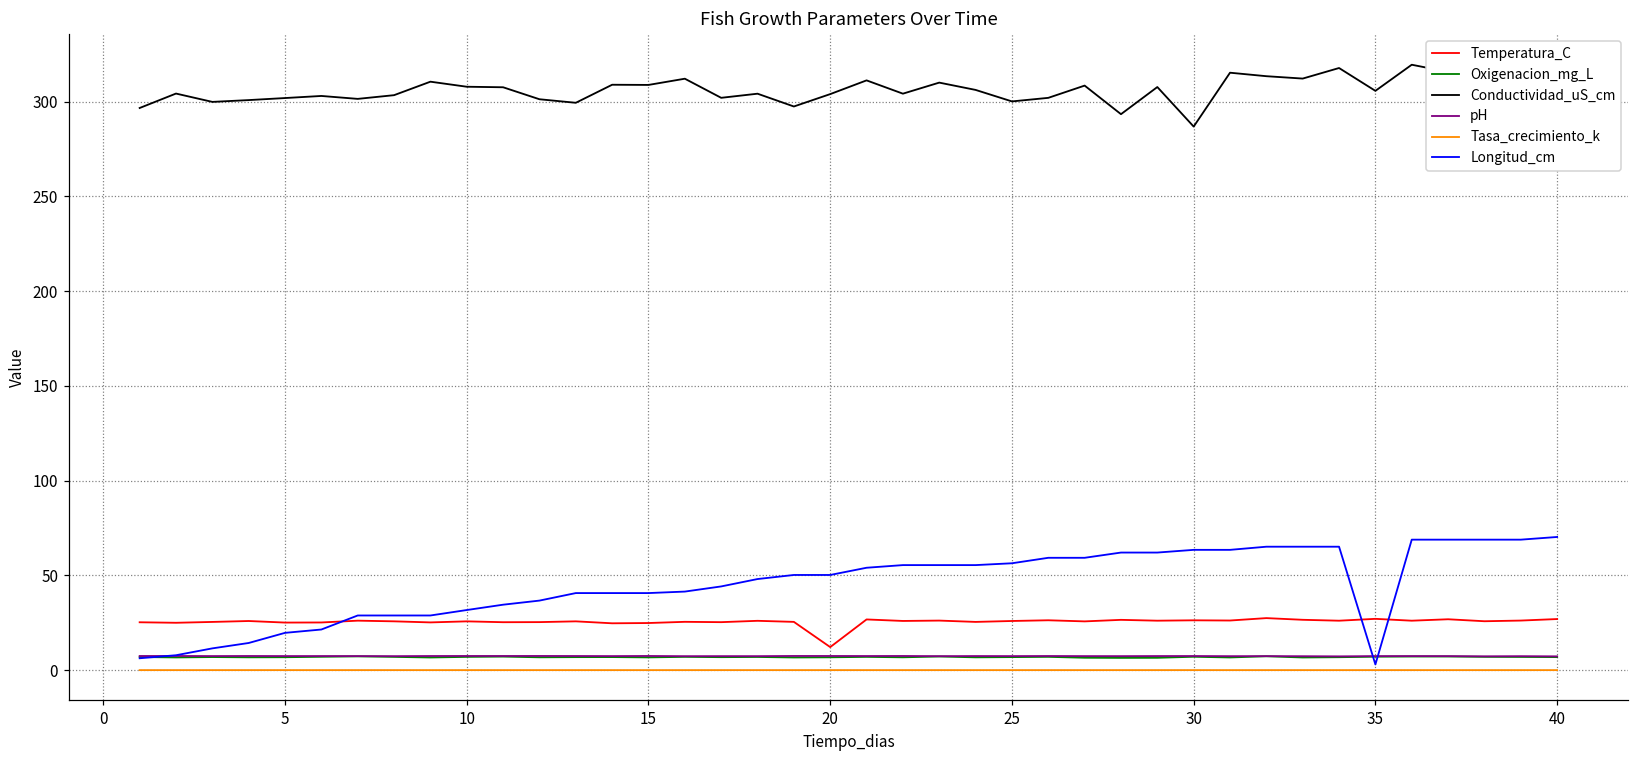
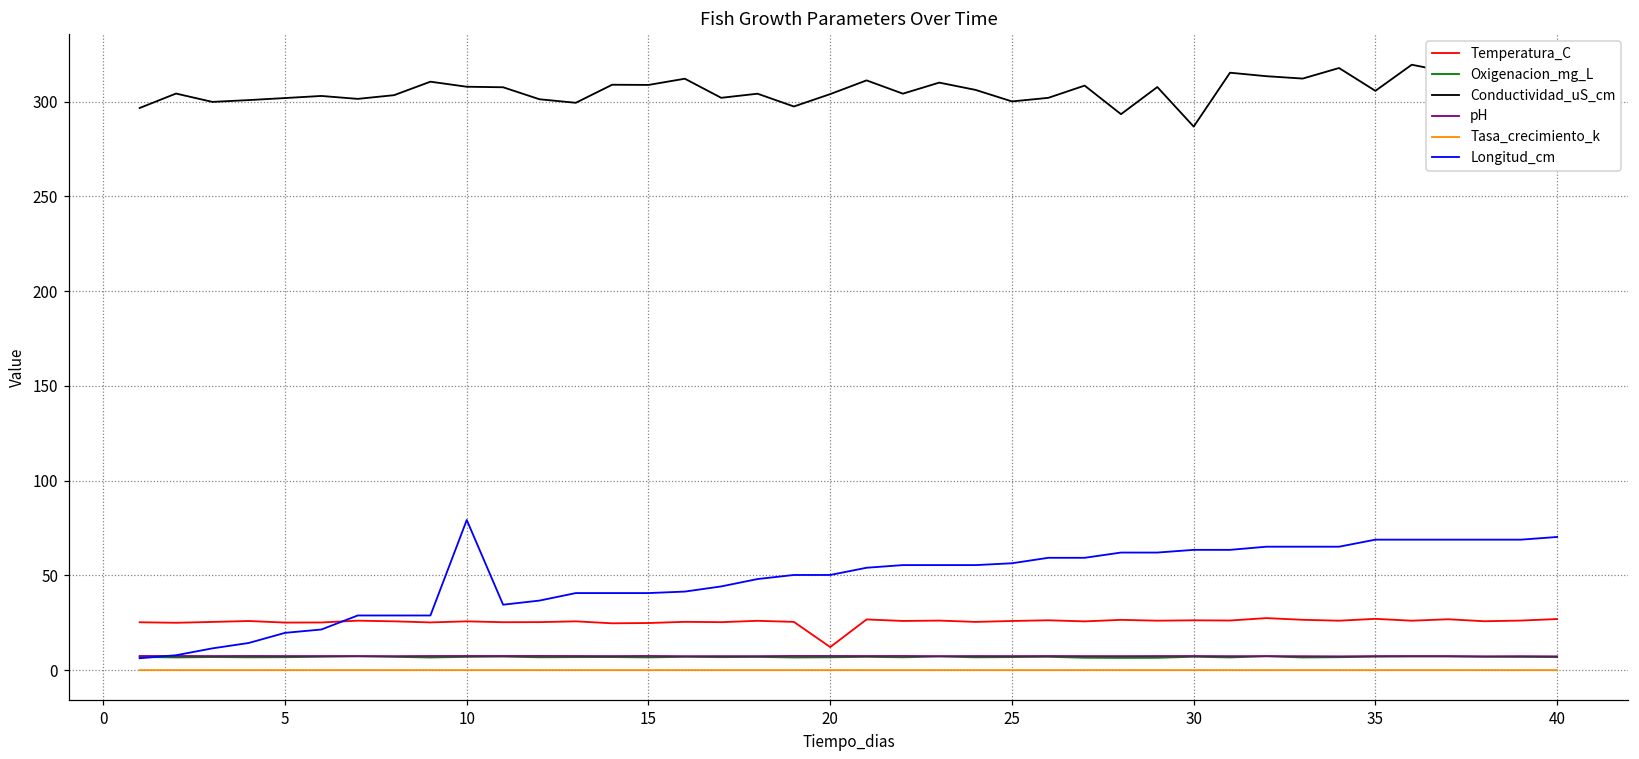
  {
    "Temperatura_C": {
      "5": 25,
      "10": 26,
      "15": 25,
      "20": 12,
      "25": 26,
      "30": 26,
      "35": 27,
      "40": 27
    },
    "Conductividad_uS_cm": {
      "5": 302,
      "10": 308,
      "15": 309,
      "20": 304,
      "25": 300,
      "30": 287,
      "35": 306
    },
    "Tasa_crecimiento_k": {
      "5": 0,
      "10": 0,
      "15": 0,
      "20": 0,
      "25": 0,
      "30": 0,
      "35": 0,
      "40": 0
    },
    "Longitud_cm": {
      "5": 20,
-     "10": 32,
+     "10": 79,
      "15": 41,
      "20": 50,
      "25": 56,
      "30": 64,
-     "35": 3,
+     "35": 69,
      "40": 70
    }
  }
